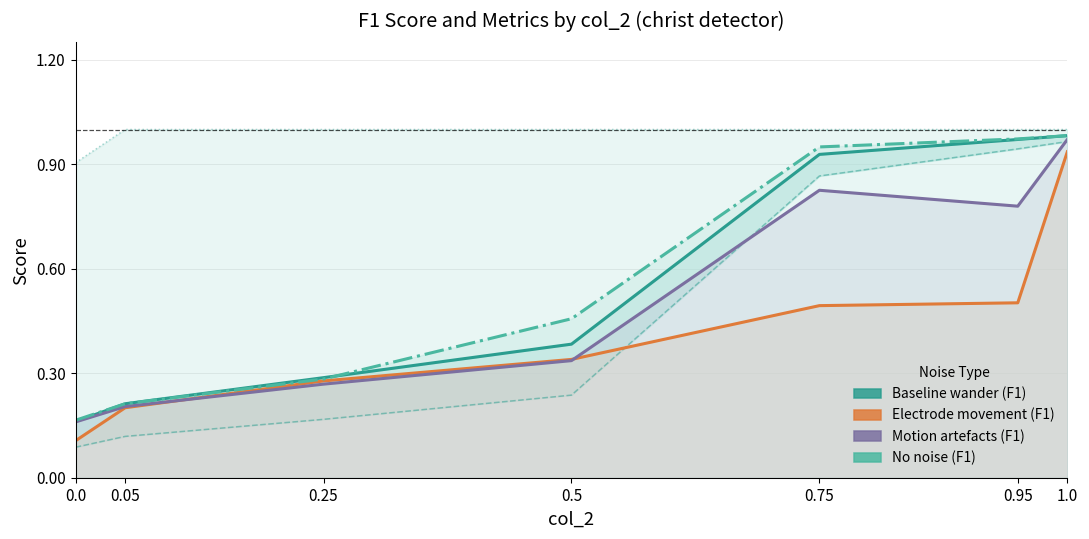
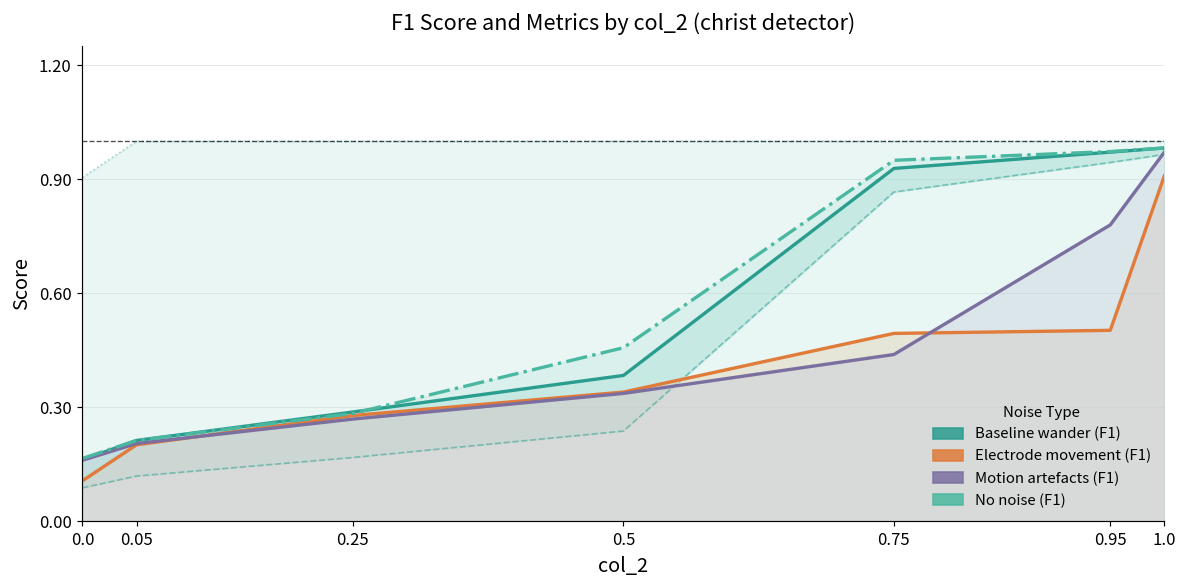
  {
    "Electrode movement (F1)": {
      "0.0": 0.11,
      "0.75": 0.49,
      "0.95": 0.50,
-     "1.0": 0.94
+     "1.0": 0.91
    },
    "Motion artefacts (F1)": {
      "0.25": 0.27,
-     "0.75": 0.83,
+     "0.75": 0.44,
      "0.95": 0.78
    }
  }
